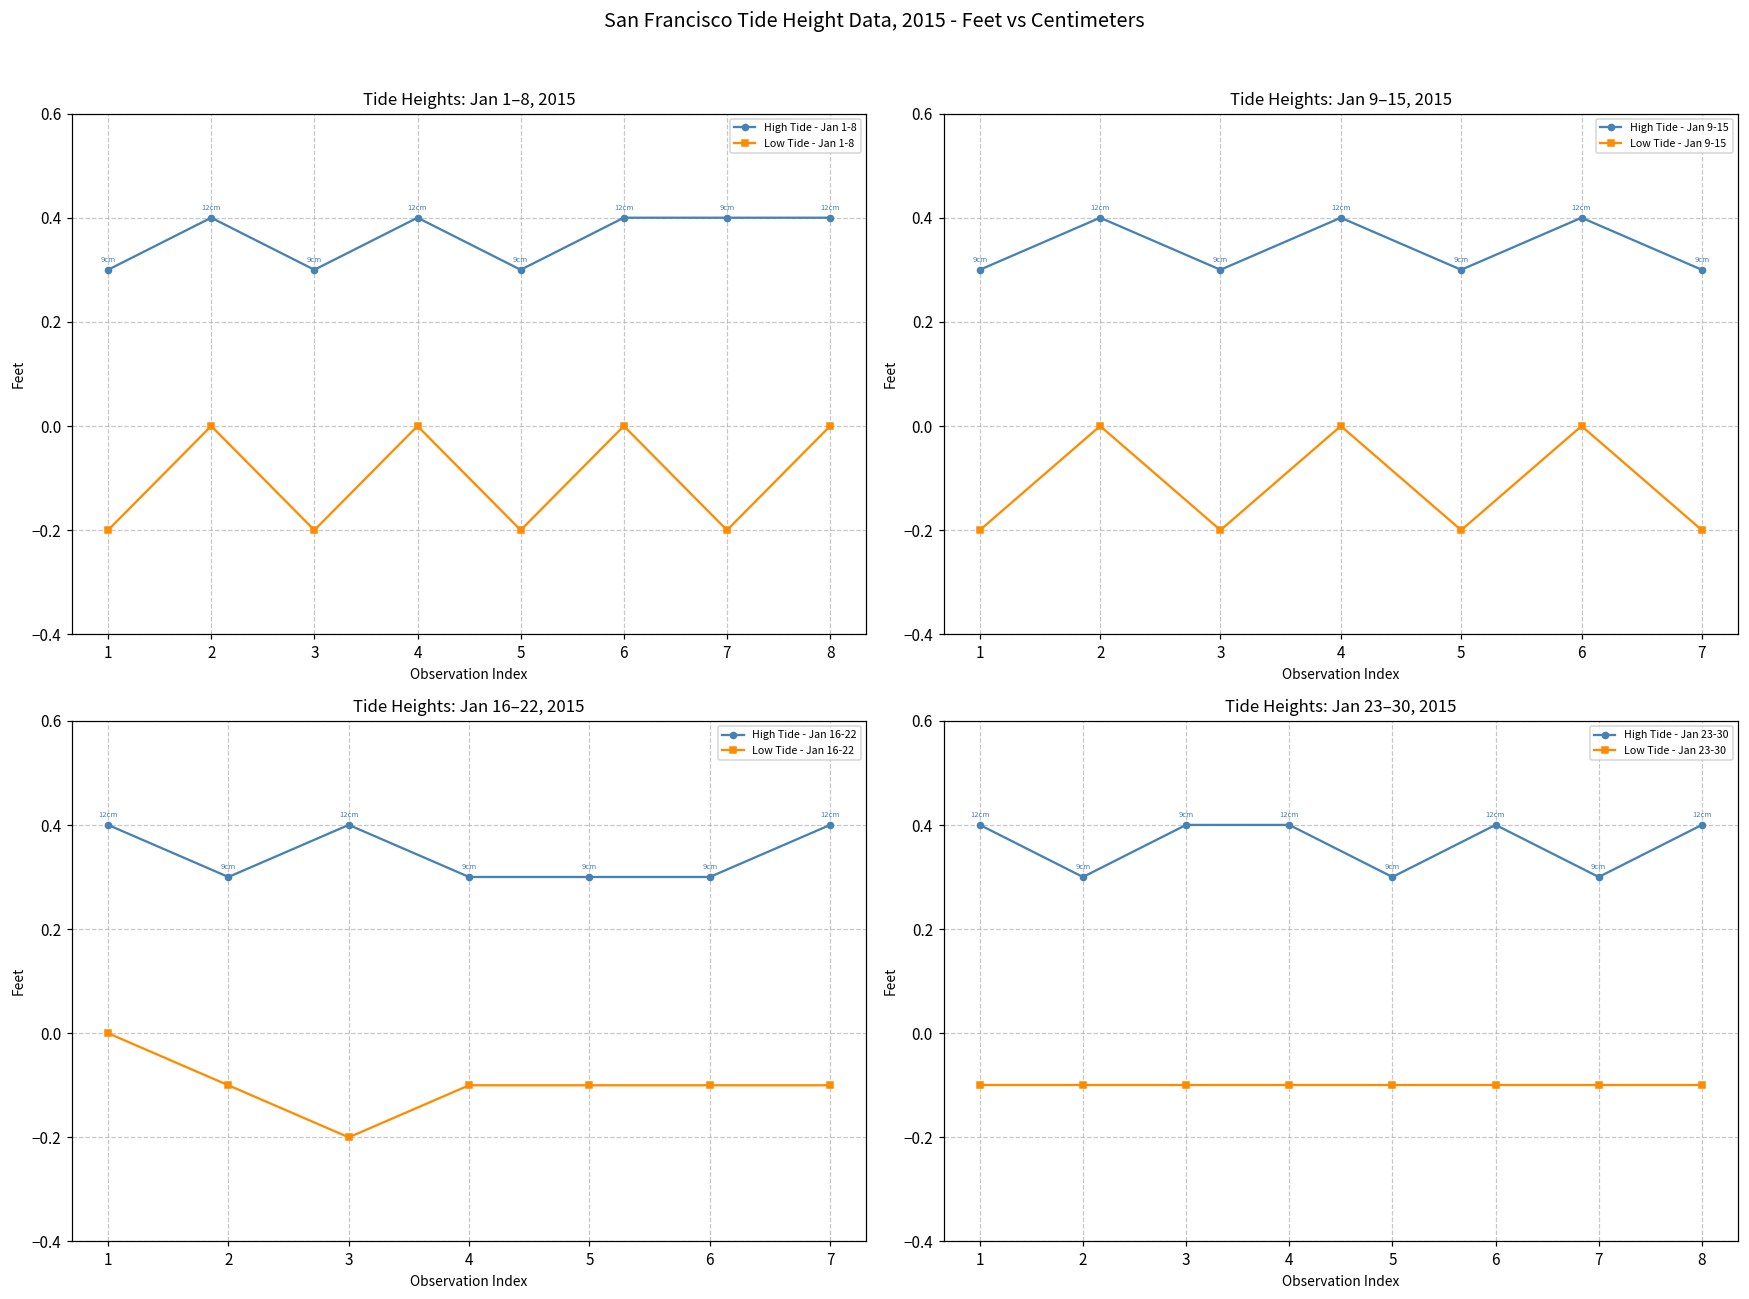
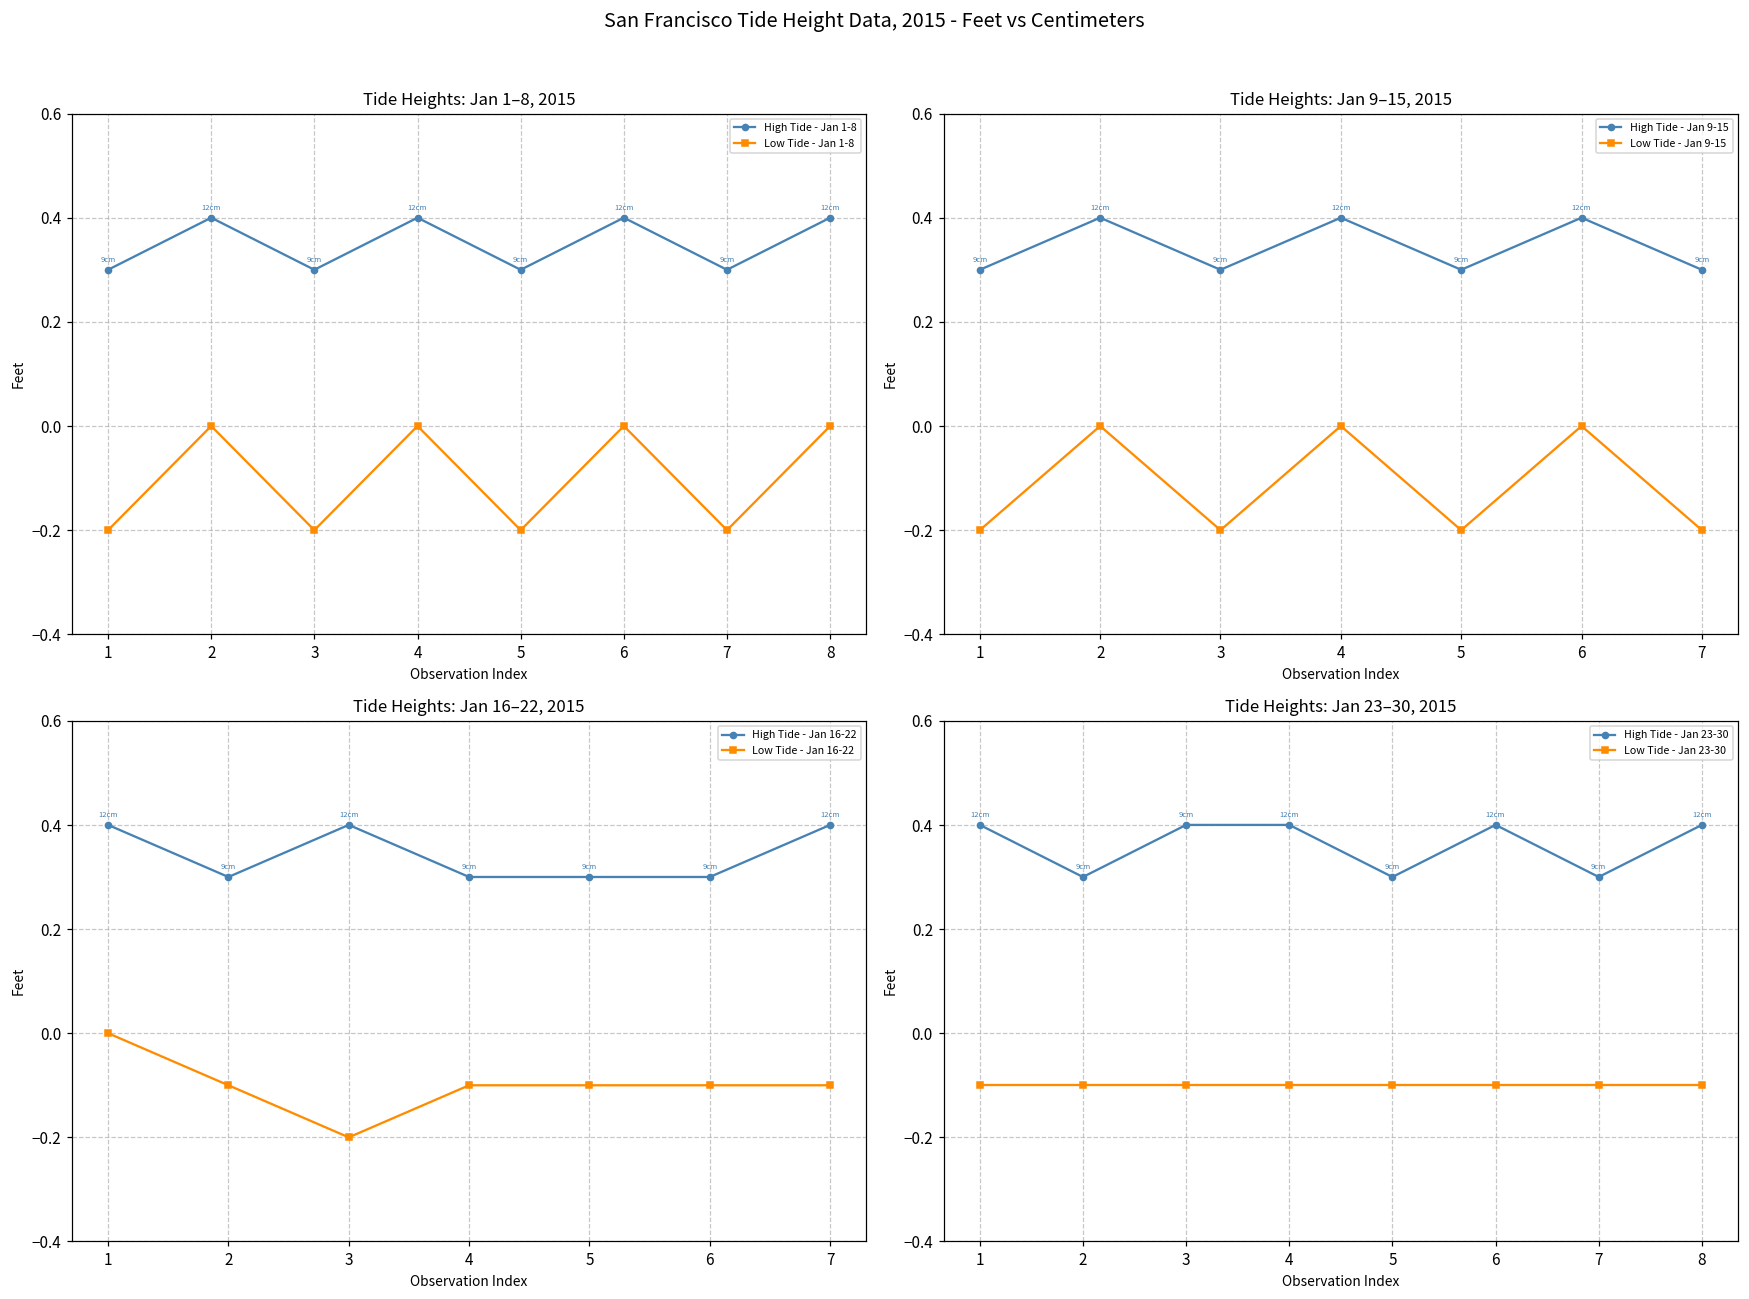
  {
    "Tide Heights: Jan 1–8, 2015": {
      "High Tide - Jan 1-8": {
-       "7": 0.4
+       "7": 0.3
      },
      "Low Tide - Jan 1-8": {
        "1": -0.2,
        "2": 0.0,
        "3": -0.2,
        "4": 0.0,
        "5": -0.2,
        "6": 0.0,
        "7": -0.2,
        "8": 0.0
      }
    },
    "Tide Heights: Jan 9–15, 2015": {
      "Low Tide - Jan 9-15": {
        "1": -0.20,
        "2": 0.00,
        "3": -0.20,
        "4": 0.00,
        "5": -0.20,
        "6": 0.00,
        "7": -0.20
      }
    },
    "Tide Heights: Jan 16–22, 2015": {
      "Low Tide - Jan 16-22": {
        "1": 0.00,
        "2": -0.10,
        "3": -0.20,
        "4": -0.10,
        "5": -0.10,
        "6": -0.10,
        "7": -0.10
      }
    },
    "Tide Heights: Jan 23–30, 2015": {
      "Low Tide - Jan 23-30": {
        "1": -0.10,
        "2": -0.10,
        "3": -0.10,
        "4": -0.10,
        "5": -0.10,
        "6": -0.10,
        "7": -0.10,
        "8": -0.10
      }
    }
  }
